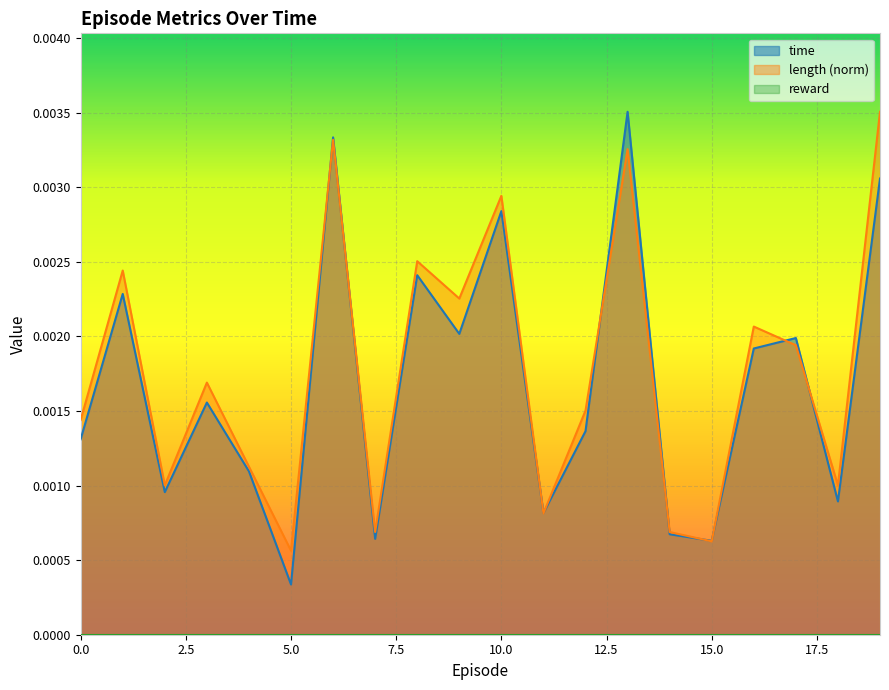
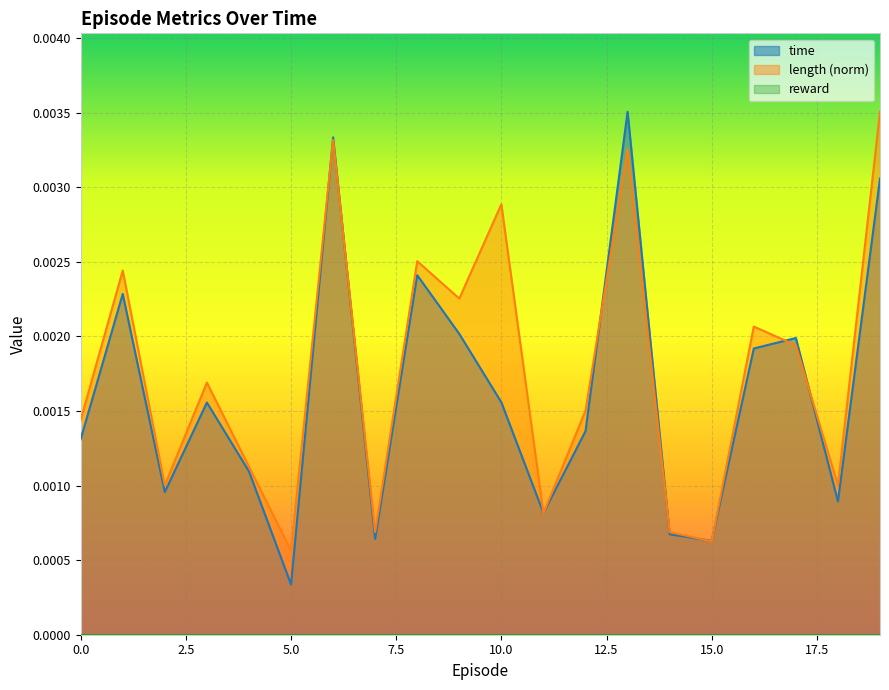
  {
    "time": {
      "0.0": 0.00131,
      "5.0": 0.00034,
-     "10.0": 0.00284
+     "10.0": 0.00156
    },
    "length (norm)": {
      "0.0": 0.00144,
      "5.0": 0.00056,
-     "10.0": 0.00294
+     "10.0": 0.00289
    },
    "reward": {
      "0.0": 0.00000,
      "5.0": 0.00000,
      "10.0": 0.00000,
      "15.0": 0.00000
    }
  }
